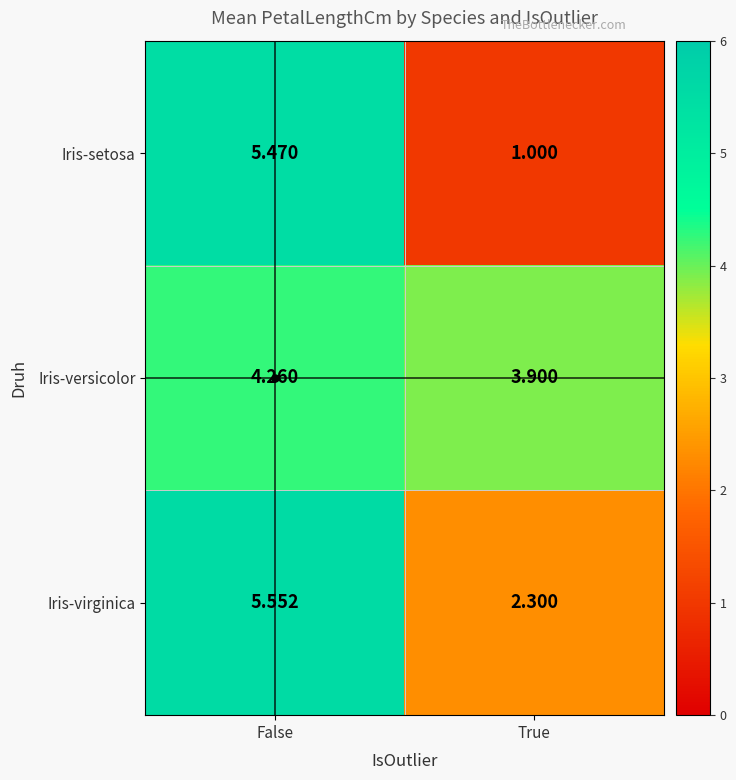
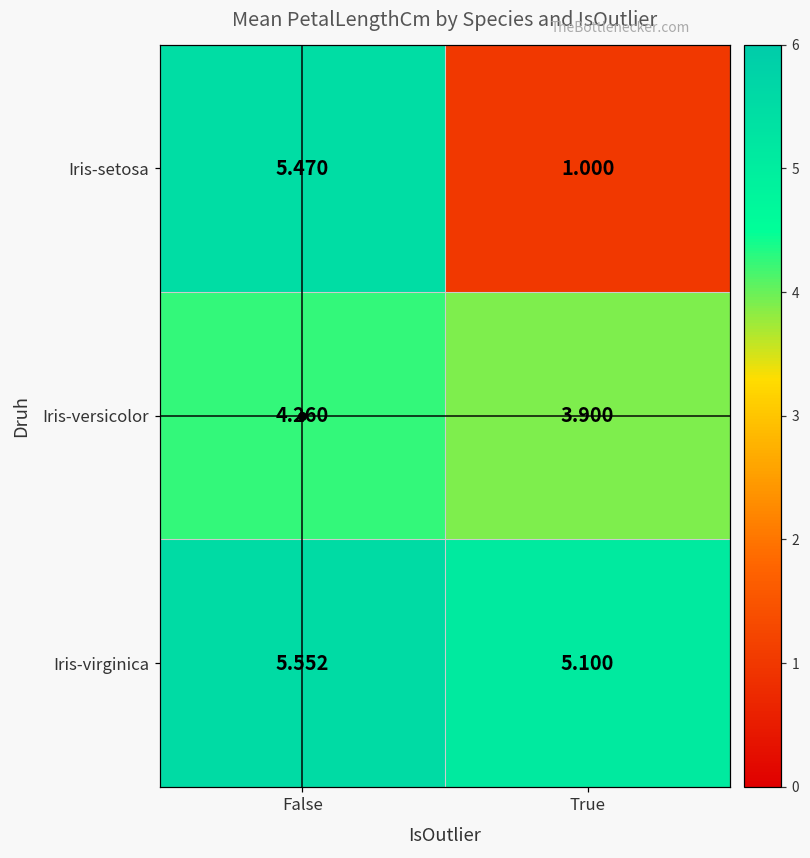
  {
    "Iris-setosa": {
      "False": 5.470,
      "True": 1.000
    },
    "Iris-versicolor": {
      "True": 3.900
    },
    "Iris-virginica": {
      "False": 5.552,
-     "True": 2.300
+     "True": 5.100
    }
  }
